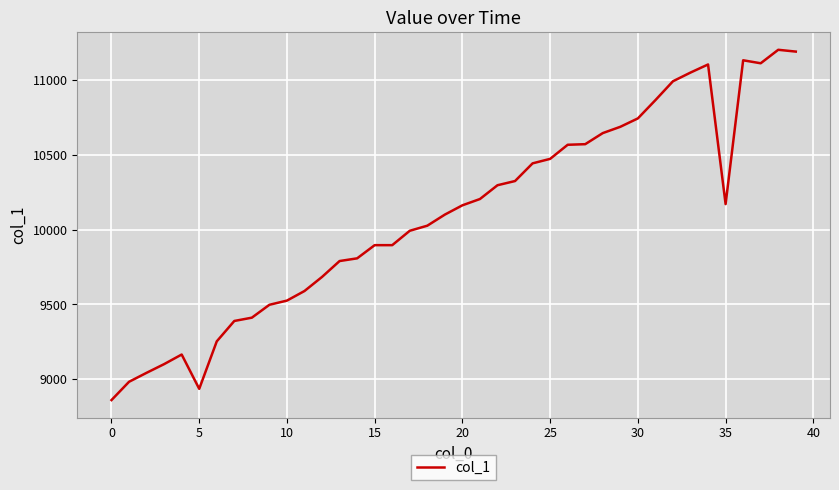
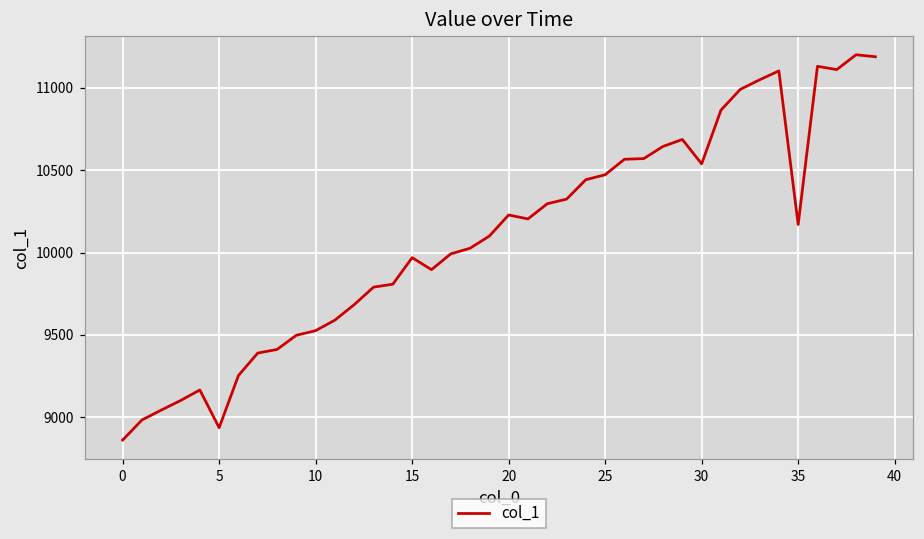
  {
    "0": 8860,
    "5": 8940,
    "10": 9530,
-   "15": 9900,
-   "20": 10160,
+   "15": 9970,
+   "20": 10230,
    "25": 10470,
-   "30": 10740,
+   "30": 10540,
    "35": 10170
  }
